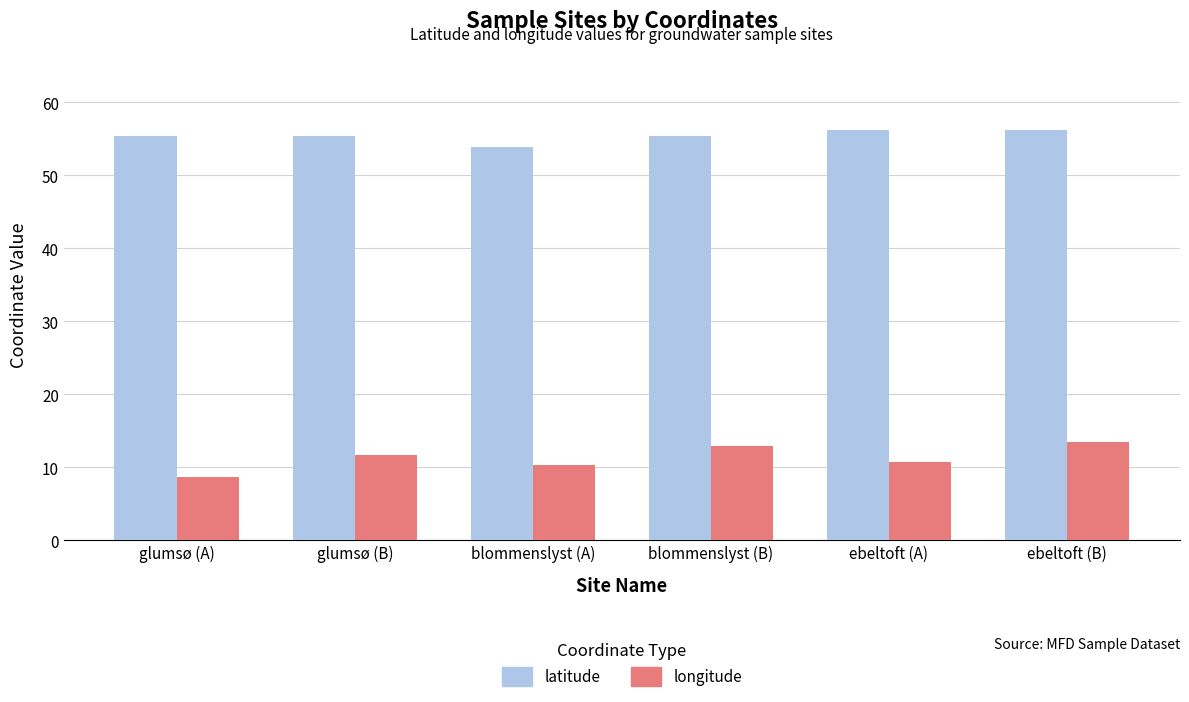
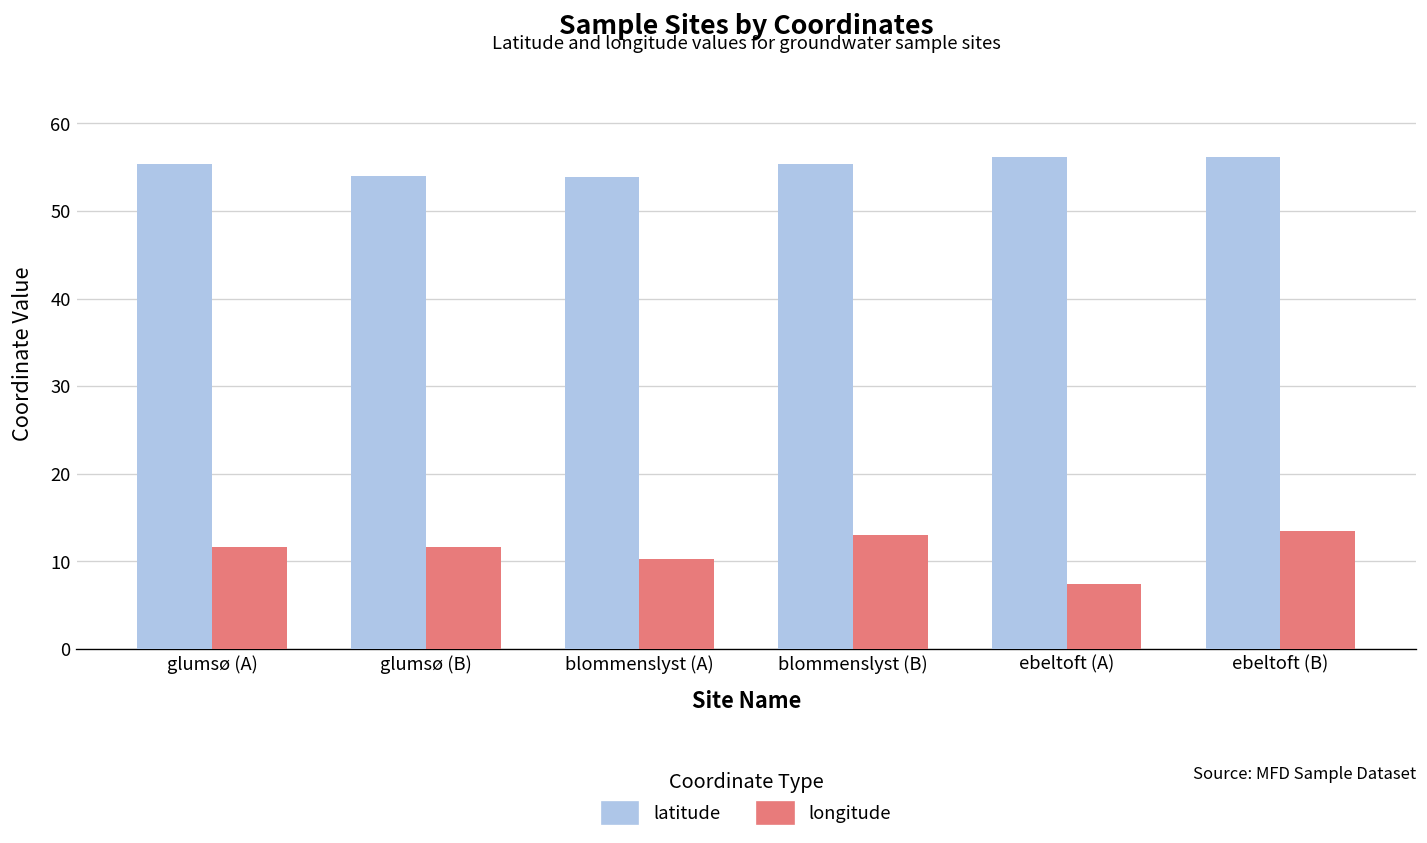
  {
    "latitude": {
      "glumsø (A)": 55,
-     "glumsø (B)": 55,
+     "glumsø (B)": 54,
      "blommenslyst (A)": 54,
      "blommenslyst (B)": 55,
      "ebeltoft (A)": 56,
      "ebeltoft (B)": 56
    },
    "longitude": {
-     "glumsø (A)": 9,
+     "glumsø (A)": 12,
      "glumsø (B)": 12,
      "blommenslyst (A)": 10,
      "blommenslyst (B)": 13,
-     "ebeltoft (A)": 11,
+     "ebeltoft (A)": 7,
      "ebeltoft (B)": 14
    }
  }
